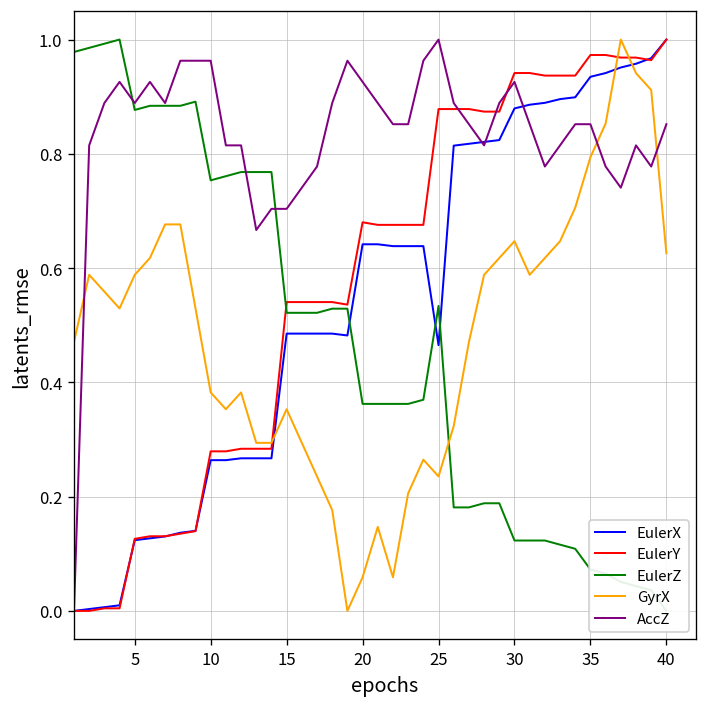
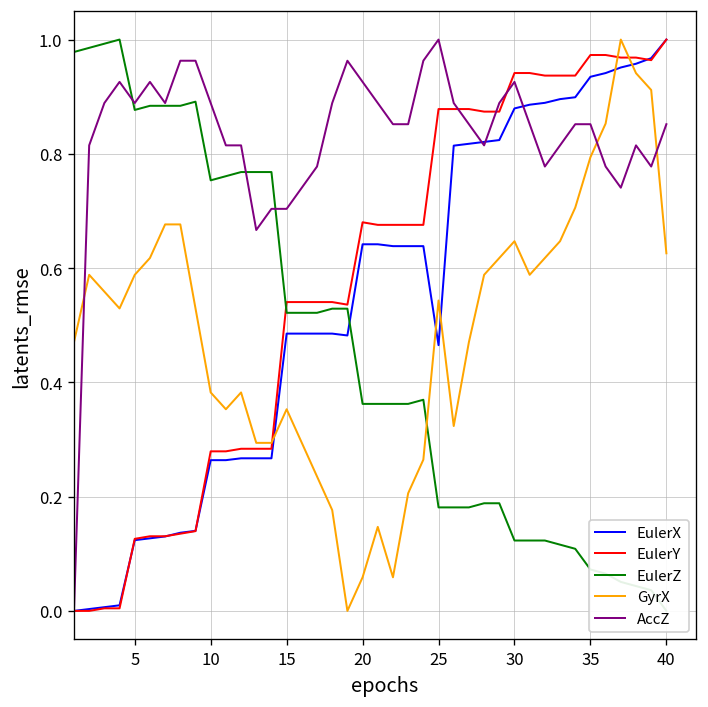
  {
    "EulerX": {
      "10": 0.26,
      "15": 0.49,
      "20": 0.64,
      "25": 0.47,
      "30": 0.88,
      "35": 0.93
    },
    "EulerY": {
      "10": 0.28,
      "15": 0.54,
      "20": 0.68,
      "25": 0.88,
      "30": 0.94,
      "35": 0.97
    },
    "EulerZ": {
      "5": 0.88,
      "10": 0.75,
      "15": 0.52,
      "20": 0.36,
-     "25": 0.53,
+     "25": 0.18,
      "30": 0.12
    },
    "GyrX": {
      "5": 0.59,
      "10": 0.38,
      "15": 0.35,
      "20": 0.06,
-     "25": 0.24,
+     "25": 0.54,
      "30": 0.65,
      "35": 0.79,
      "40": 0.63
    },
    "AccZ": {
      "5": 0.89,
-     "10": 0.96,
+     "10": 0.89,
      "15": 0.70,
      "20": 0.93,
      "25": 1.00,
      "30": 0.93,
      "35": 0.85,
      "40": 0.85
    }
  }
